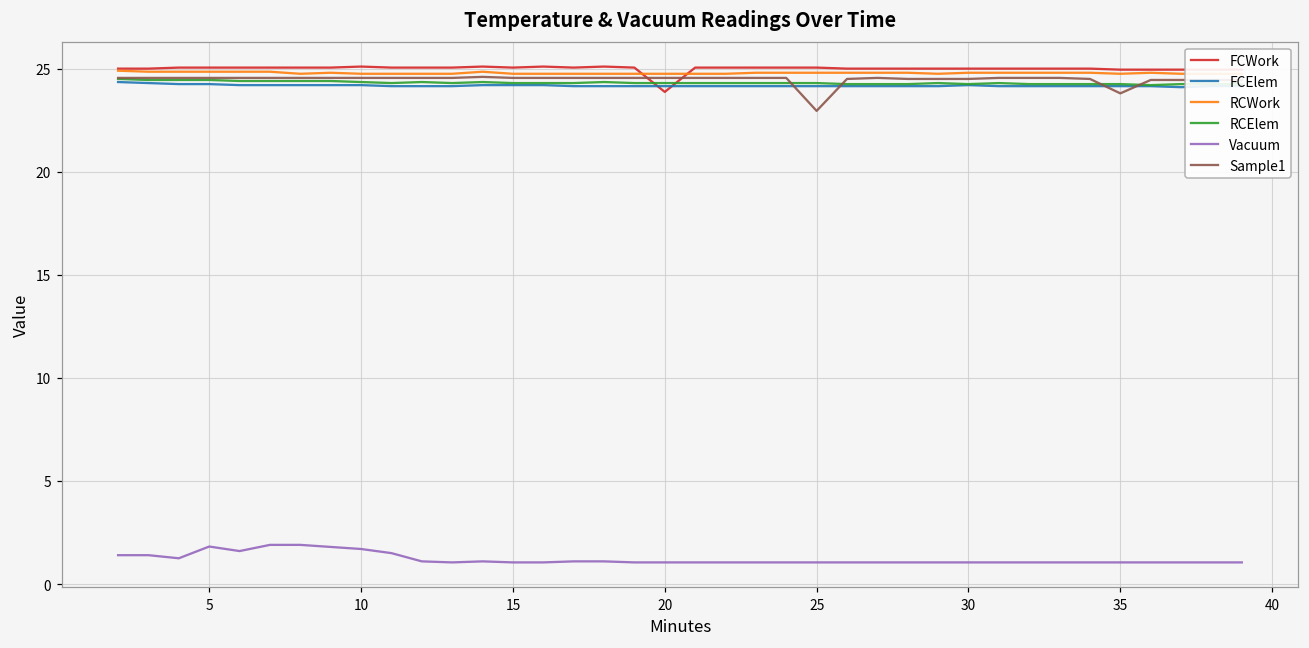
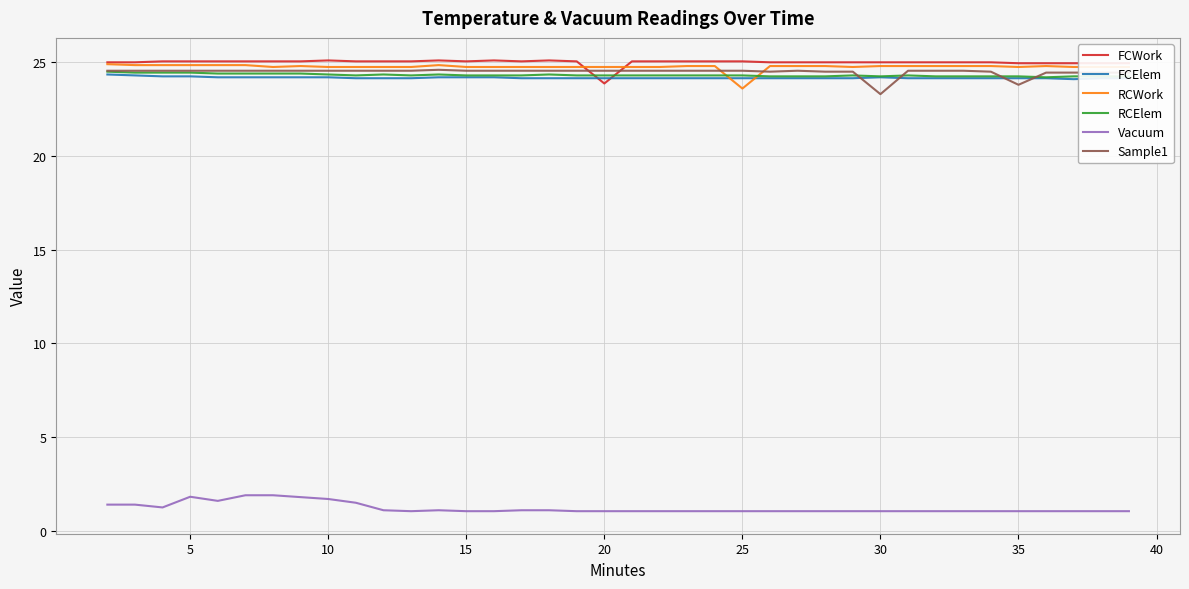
  {
    "FCWork": {
      "5": 25.1,
      "10": 25.1,
      "15": 25.1,
      "20": 23.9,
      "25": 25.1,
      "30": 25.0,
      "35": 25.0
    },
    "FCElem": {
      "5": 24.3,
      "10": 24.2,
      "20": 24.2,
      "25": 24.2
    },
    "RCWork": {
      "5": 24.9,
      "10": 24.8,
      "15": 24.8,
      "20": 24.8,
-     "25": 24.8,
+     "25": 23.6,
      "30": 24.8,
      "35": 24.8
    },
    "RCElem": {
      "10": 24.4,
      "20": 24.3,
      "25": 24.3
    },
    "Vacuum": {
      "5": 1.8,
      "10": 1.7,
      "15": 1.1,
      "20": 1.1,
      "25": 1.1,
      "30": 1.1,
      "35": 1.1
    },
    "Sample1": {
      "10": 24.6,
      "15": 24.6,
      "20": 24.6,
-     "25": 23.0,
-     "30": 24.5,
+     "25": 24.6,
+     "30": 23.3,
      "35": 23.8
    }
  }
